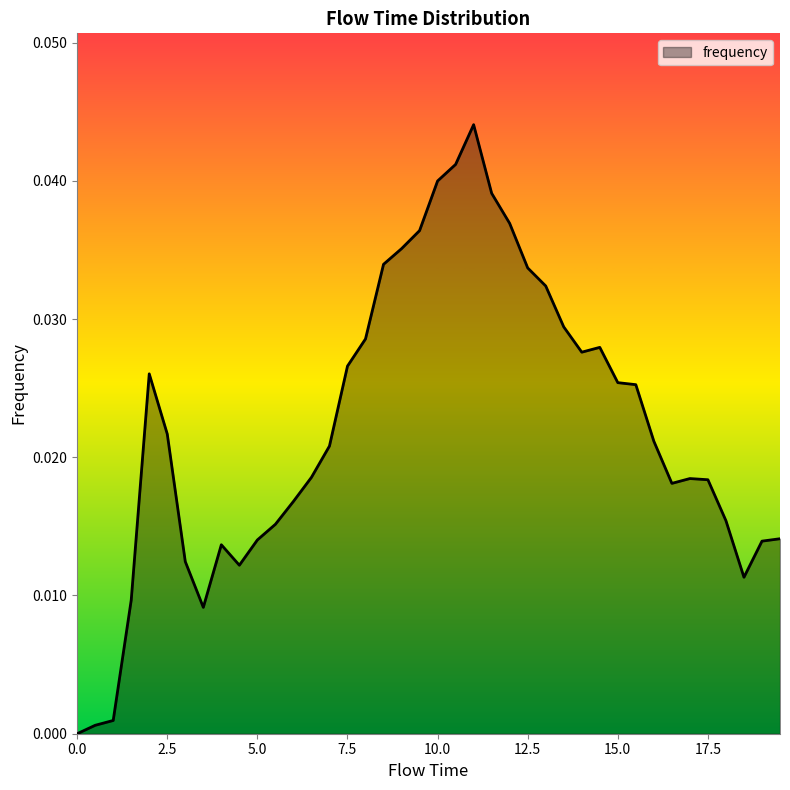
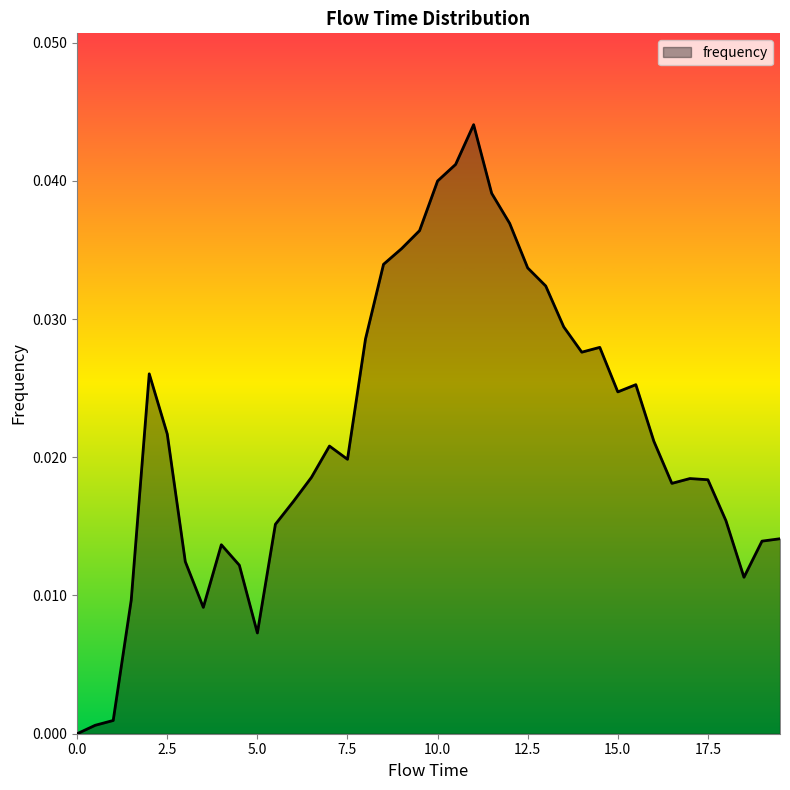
  {
    "0.0": 0.0000,
    "2.5": 0.0217,
-   "5.0": 0.0140,
-   "7.5": 0.0266,
+   "5.0": 0.0073,
+   "7.5": 0.0199,
    "10.0": 0.0400,
    "12.5": 0.0337,
-   "15.0": 0.0254,
+   "15.0": 0.0247,
    "17.5": 0.0184
  }
